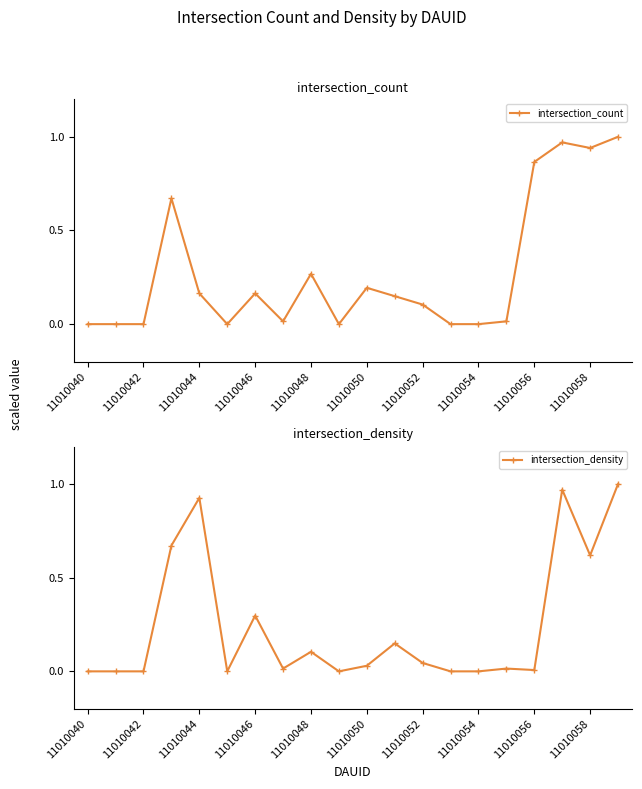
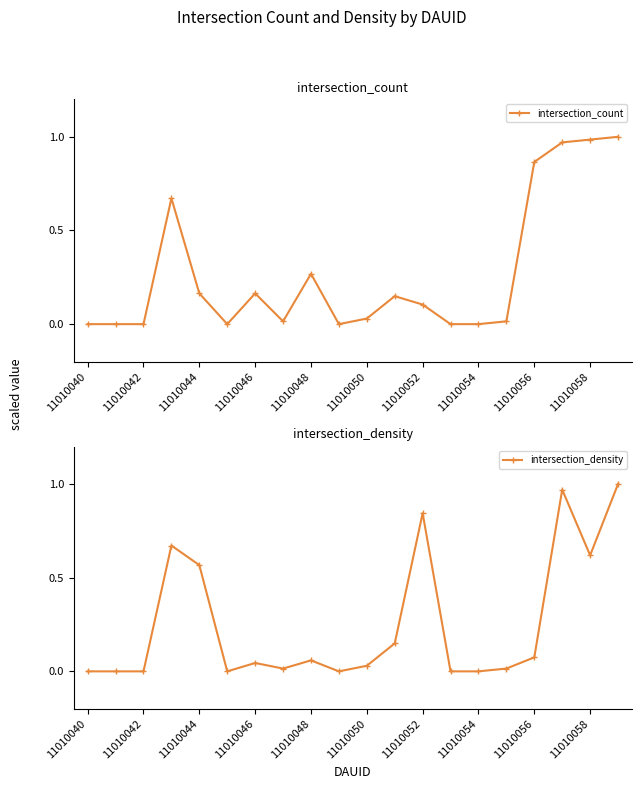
  {
    "intersection_count": {
      "11010040": 0.00,
      "11010042": 0.00,
      "11010044": 0.16,
      "11010046": 0.16,
      "11010048": 0.27,
-     "11010050": 0.19,
+     "11010050": 0.03,
      "11010052": 0.10,
      "11010054": 0.00,
      "11010056": 0.87,
-     "11010058": 0.94
+     "11010058": 0.99
    },
    "intersection_density": {
      "11010040": 0.00,
      "11010042": 0.00,
-     "11010044": 0.93,
-     "11010046": 0.30,
-     "11010048": 0.10,
+     "11010044": 0.57,
+     "11010046": 0.04,
+     "11010048": 0.06,
      "11010050": 0.03,
-     "11010052": 0.04,
+     "11010052": 0.84,
      "11010054": 0.00,
-     "11010056": 0.01,
+     "11010056": 0.07,
      "11010058": 0.62
    }
  }
